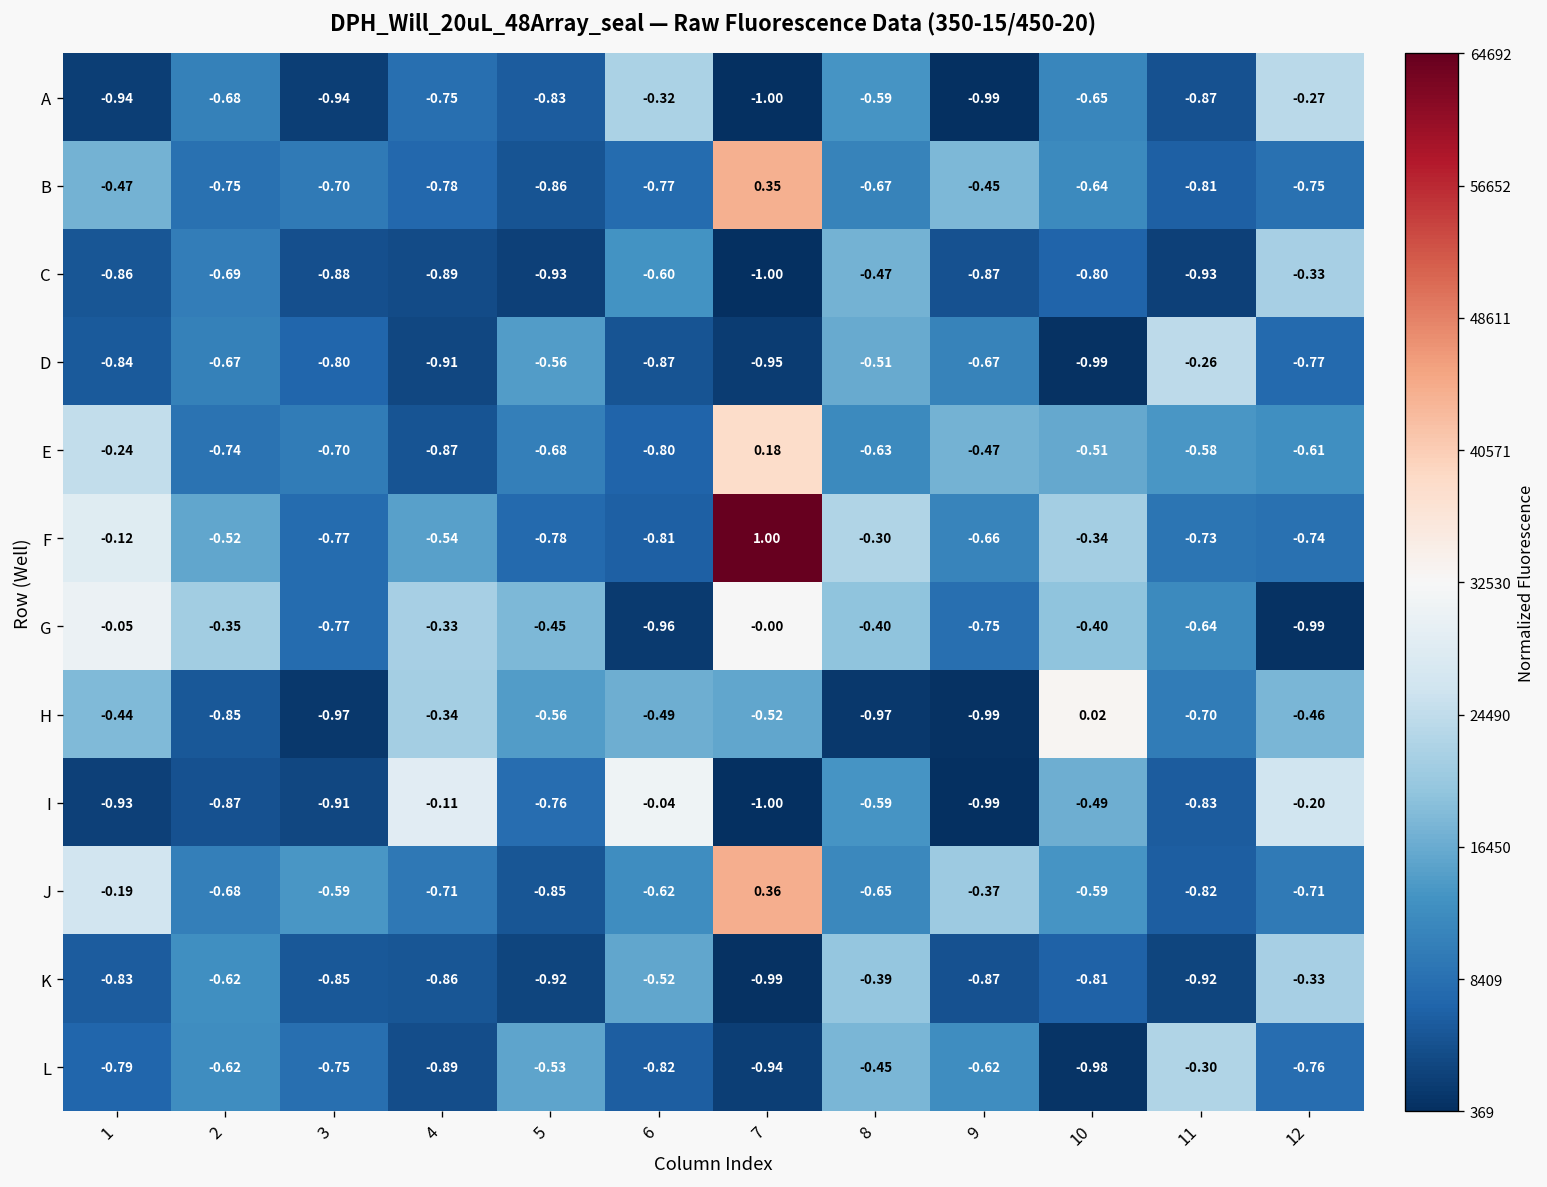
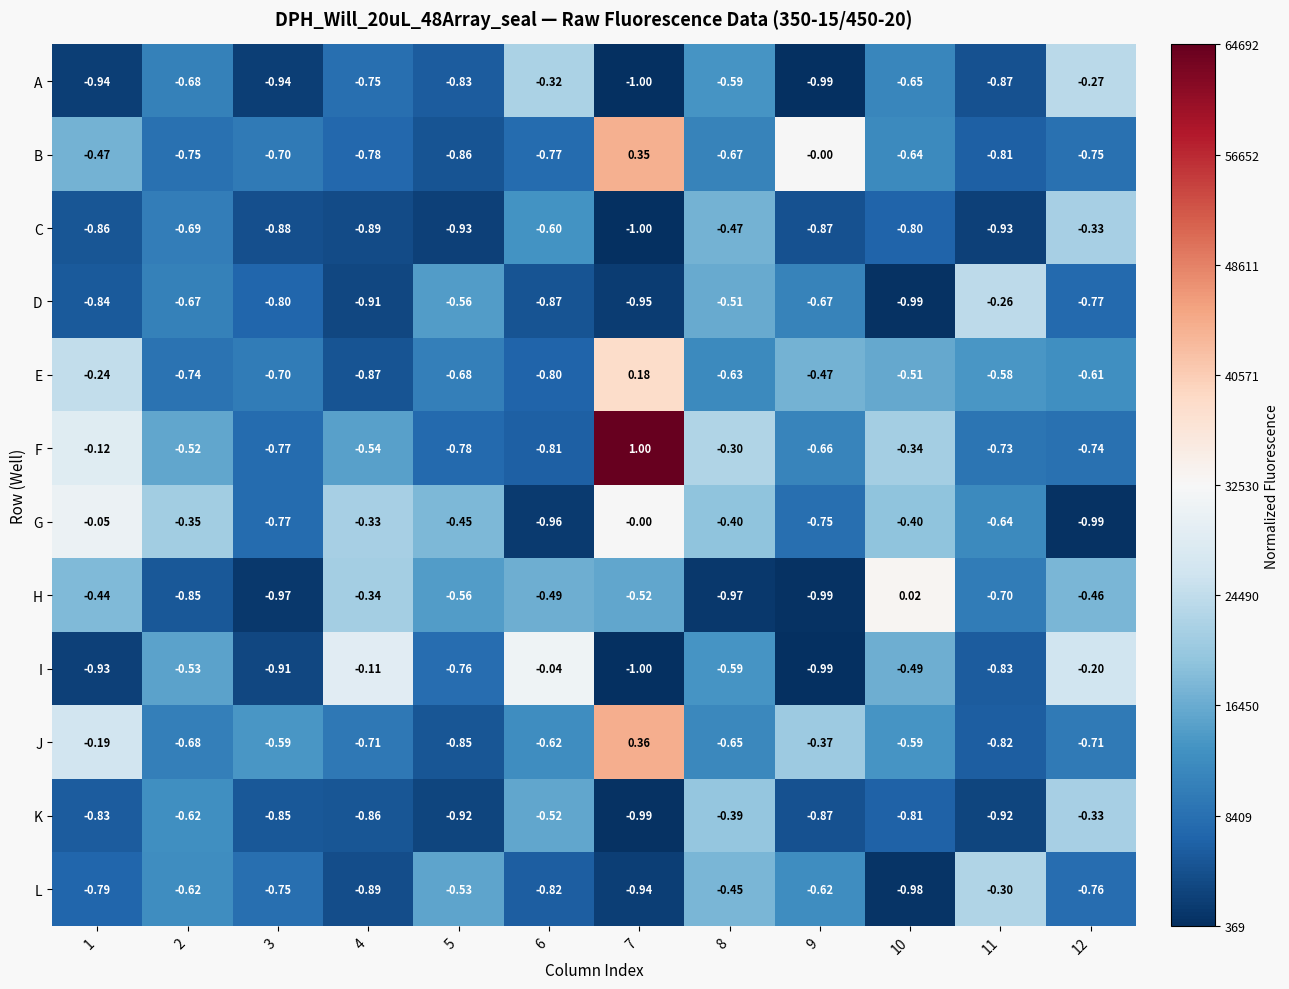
  {
    "A": {
      "1": -0.94,
      "2": -0.68,
      "3": -0.94,
      "4": -0.75,
      "5": -0.83,
      "6": -0.32,
      "7": -1.00,
      "8": -0.59,
      "9": -0.99,
      "10": -0.65,
      "11": -0.87,
      "12": -0.27
    },
    "B": {
      "1": -0.47,
      "2": -0.75,
      "3": -0.70,
      "4": -0.78,
      "5": -0.86,
      "6": -0.77,
      "7": 0.35,
      "8": -0.67,
-     "9": -0.45,
+     "9": -0.00,
      "10": -0.64,
      "11": -0.81,
      "12": -0.75
    },
    "C": {
      "1": -0.86,
      "2": -0.69,
      "3": -0.88,
      "4": -0.89,
      "5": -0.93,
      "6": -0.60,
      "7": -1.00,
      "8": -0.47,
      "9": -0.87,
      "10": -0.80,
      "11": -0.93,
      "12": -0.33
    },
    "D": {
      "1": -0.84,
      "2": -0.67,
      "3": -0.80,
      "4": -0.91,
      "5": -0.56,
      "6": -0.87,
      "7": -0.95,
      "8": -0.51,
      "9": -0.67,
      "10": -0.99,
      "11": -0.26,
      "12": -0.77
    },
    "E": {
      "1": -0.24,
      "2": -0.74,
      "3": -0.70,
      "4": -0.87,
      "5": -0.68,
      "6": -0.80,
      "7": 0.18,
      "8": -0.63,
      "9": -0.47,
      "10": -0.51,
      "11": -0.58,
      "12": -0.61
    },
    "F": {
      "1": -0.12,
      "2": -0.52,
      "3": -0.77,
      "4": -0.54,
      "5": -0.78,
      "6": -0.81,
      "7": 1.00,
      "8": -0.30,
      "9": -0.66,
      "10": -0.34,
      "11": -0.73,
      "12": -0.74
    },
    "G": {
      "1": -0.05,
      "2": -0.35,
      "3": -0.77,
      "4": -0.33,
      "5": -0.45,
      "6": -0.96,
      "7": -0.00,
      "8": -0.40,
      "9": -0.75,
      "10": -0.40,
      "11": -0.64,
      "12": -0.99
    },
    "H": {
      "1": -0.44,
      "2": -0.85,
      "3": -0.97,
      "4": -0.34,
      "5": -0.56,
      "6": -0.49,
      "7": -0.52,
      "8": -0.97,
      "9": -0.99,
      "10": 0.02,
      "11": -0.70,
      "12": -0.46
    },
    "I": {
      "1": -0.93,
-     "2": -0.87,
+     "2": -0.53,
      "3": -0.91,
      "4": -0.11,
      "5": -0.76,
      "6": -0.04,
      "7": -1.00,
      "8": -0.59,
      "9": -0.99,
      "10": -0.49,
      "11": -0.83,
      "12": -0.20
    },
    "J": {
      "1": -0.19,
      "2": -0.68,
      "3": -0.59,
      "4": -0.71,
      "5": -0.85,
      "6": -0.62,
      "7": 0.36,
      "8": -0.65,
      "9": -0.37,
      "10": -0.59,
      "11": -0.82,
      "12": -0.71
    },
    "K": {
      "1": -0.83,
      "2": -0.62,
      "3": -0.85,
      "4": -0.86,
      "5": -0.92,
      "6": -0.52,
      "7": -0.99,
      "8": -0.39,
      "9": -0.87,
      "10": -0.81,
      "11": -0.92,
      "12": -0.33
    },
    "L": {
      "1": -0.79,
      "2": -0.62,
      "3": -0.75,
      "4": -0.89,
      "5": -0.53,
      "6": -0.82,
      "7": -0.94,
      "8": -0.45,
      "9": -0.62,
      "10": -0.98,
      "11": -0.30,
      "12": -0.76
    }
  }
